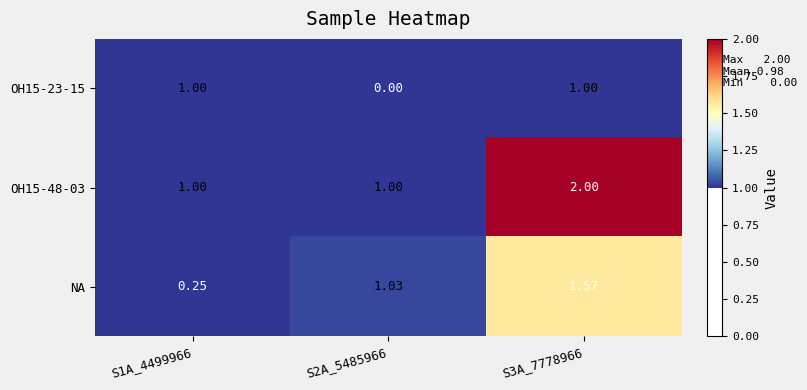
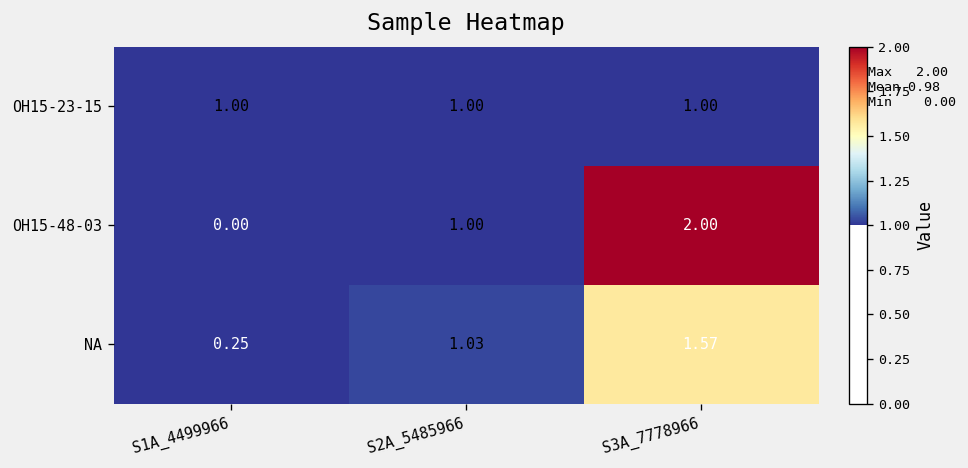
  {
    "OH15-23-15": {
      "S1A_4499966": 1.00,
-     "S2A_5485966": 0.00,
+     "S2A_5485966": 1.00,
      "S3A_7778966": 1.00
    },
    "OH15-48-03": {
-     "S1A_4499966": 1.00,
+     "S1A_4499966": 0.00,
      "S2A_5485966": 1.00,
      "S3A_7778966": 2.00
    },
    "NA": {
      "S1A_4499966": 0.25,
      "S2A_5485966": 1.03,
      "S3A_7778966": 1.57
    }
  }
